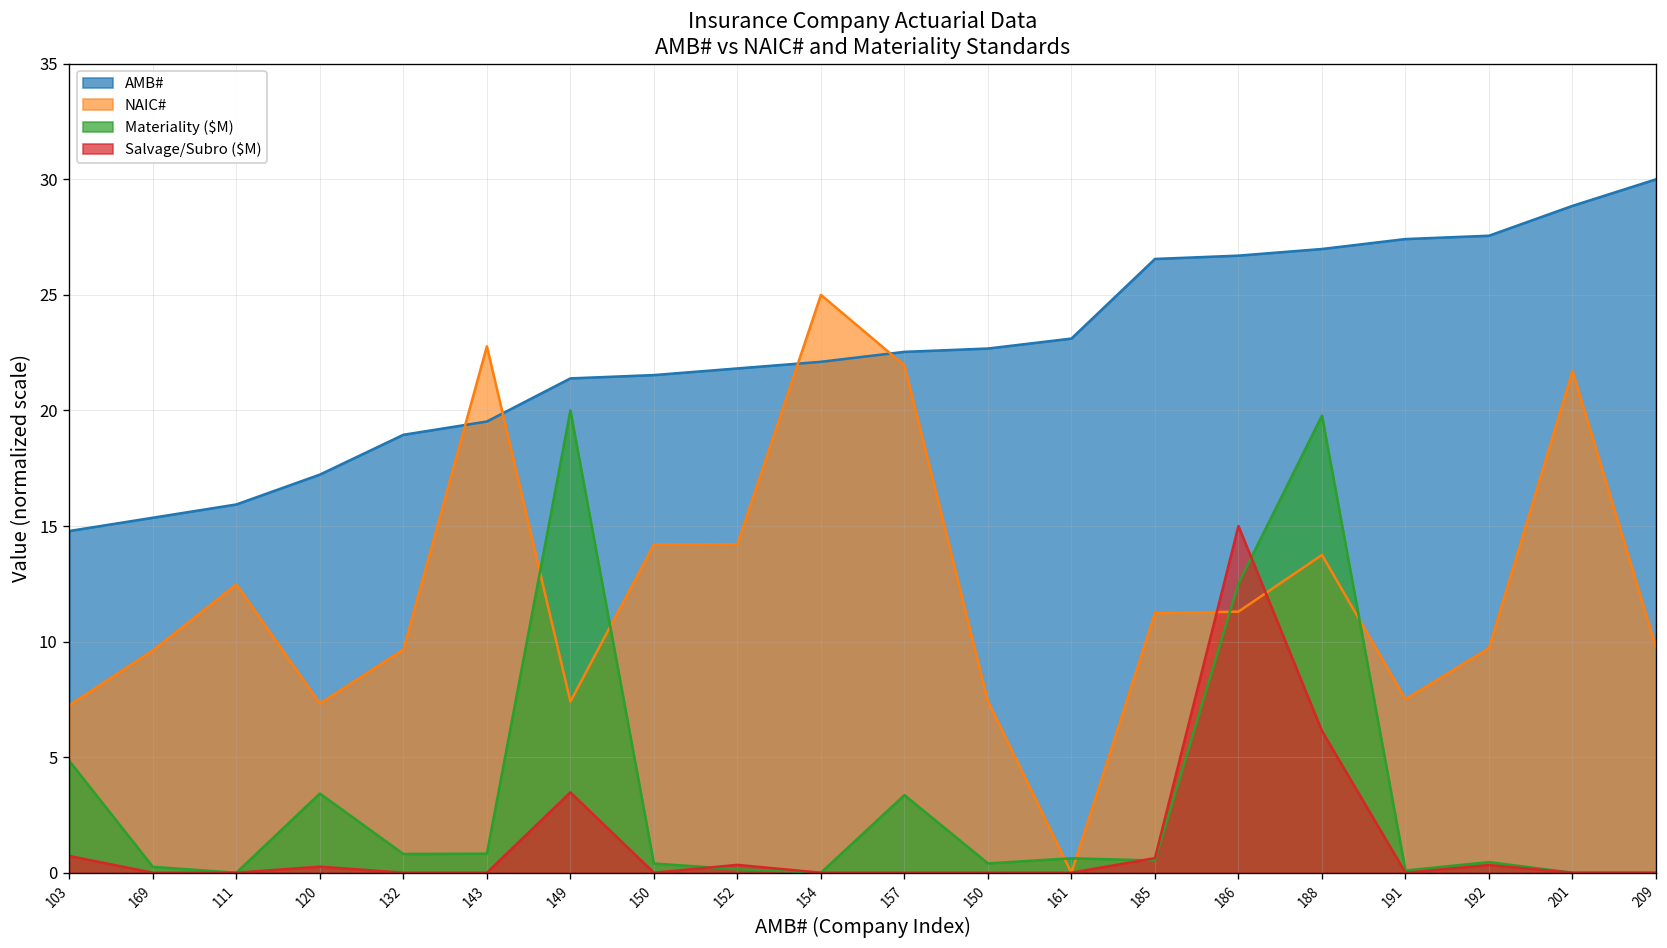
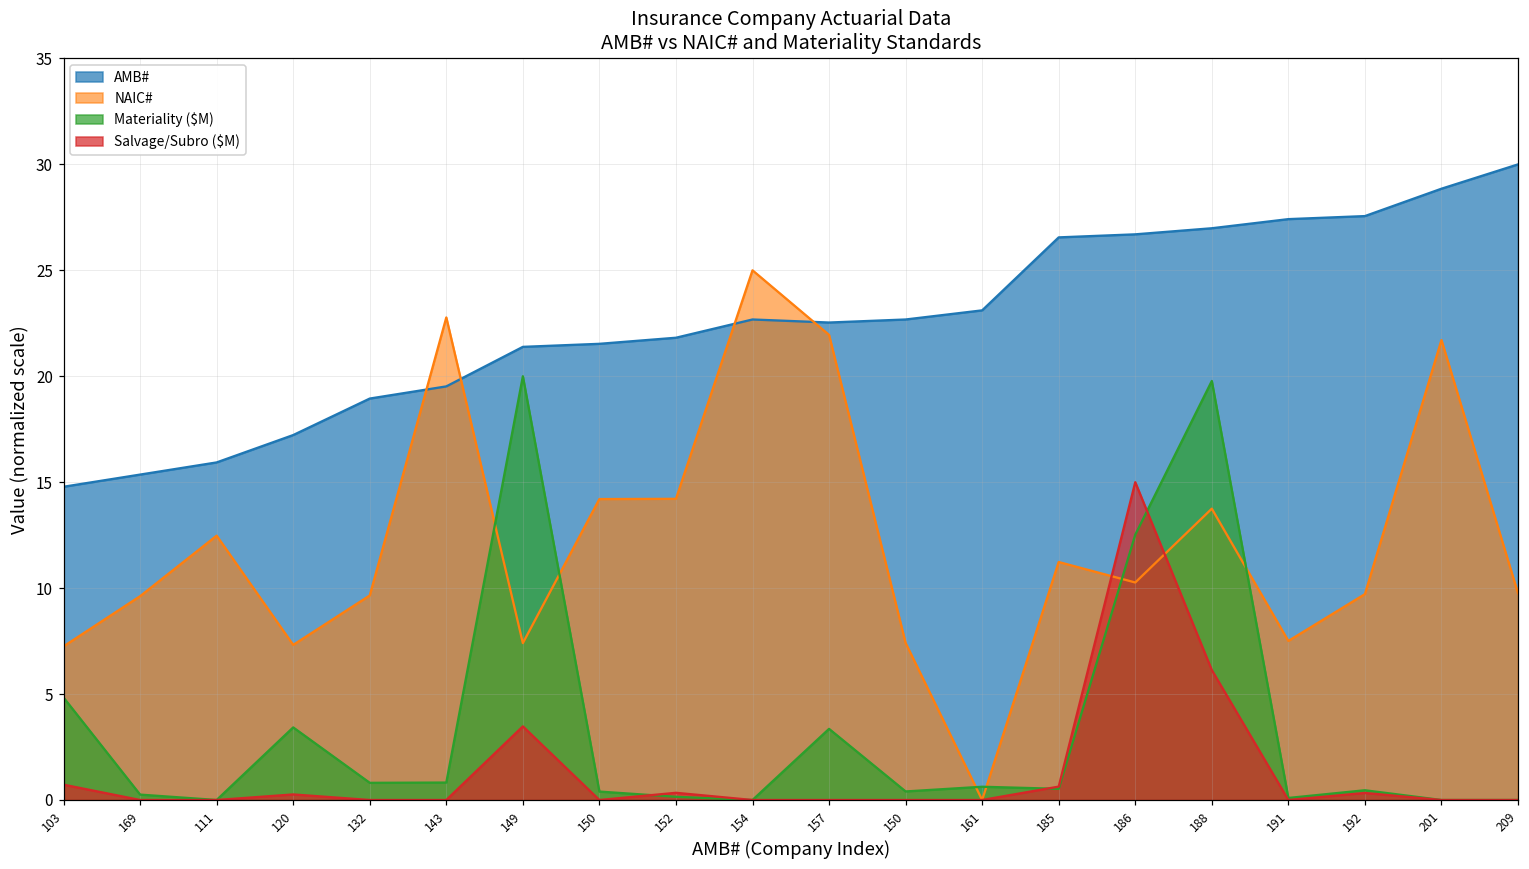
  {
    "AMB#": {
      "103": 14.8,
      "169": 15.4,
      "111": 15.9,
      "120": 17.2,
      "132": 18.9,
      "143": 19.5,
      "149": 21.4,
      "152": 21.8,
-     "154": 22.1,
+     "154": 22.7,
      "157": 22.5,
      "161": 23.1,
      "185": 26.6,
      "186": 26.7,
      "188": 27.0,
      "191": 27.4,
      "192": 27.6,
      "201": 28.9,
      "209": 30.0
    },
    "NAIC#": {
      "103": 7.3,
      "169": 9.6,
      "111": 12.5,
      "120": 7.3,
      "132": 9.7,
      "143": 22.8,
      "149": 7.4,
      "152": 14.2,
      "154": 25.0,
      "157": 22.0,
      "185": 11.2,
-     "186": 11.3,
+     "186": 10.3,
      "188": 13.7,
      "191": 7.5,
      "192": 9.7,
      "201": 21.7,
      "209": 9.8
    },
    "Materiality ($M)": {
      "103": 4.8,
      "169": 0.3,
      "120": 3.4,
      "132": 0.8,
      "143": 0.8,
      "149": 20.0,
      "152": 0.2,
      "157": 3.4,
      "161": 0.6,
      "186": 12.5,
      "188": 19.8
    },
    "Salvage/Subro ($M)": {
      "103": 0.7,
      "169": 0.0,
      "120": 0.3,
      "132": 0.0,
      "143": 0.0,
      "149": 3.5,
      "152": 0.3,
      "157": 0.0,
      "186": 15.0,
      "188": 6.1
    }
  }
